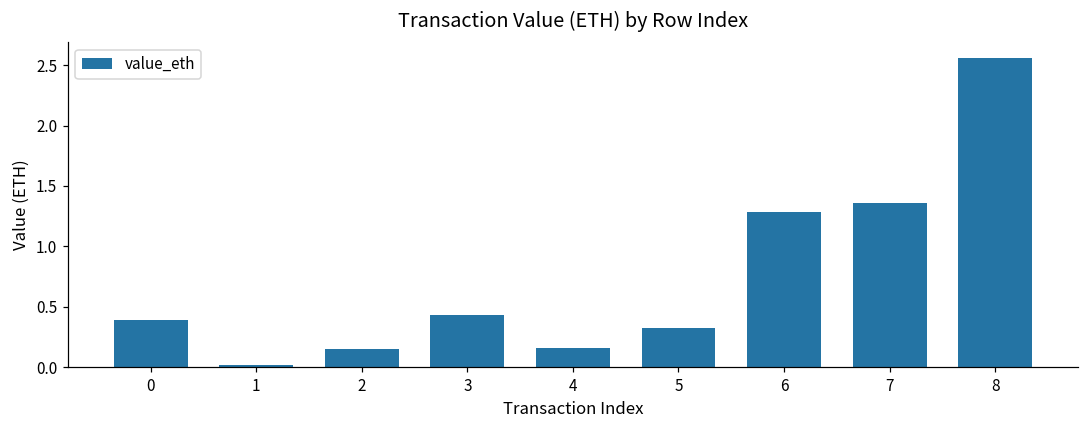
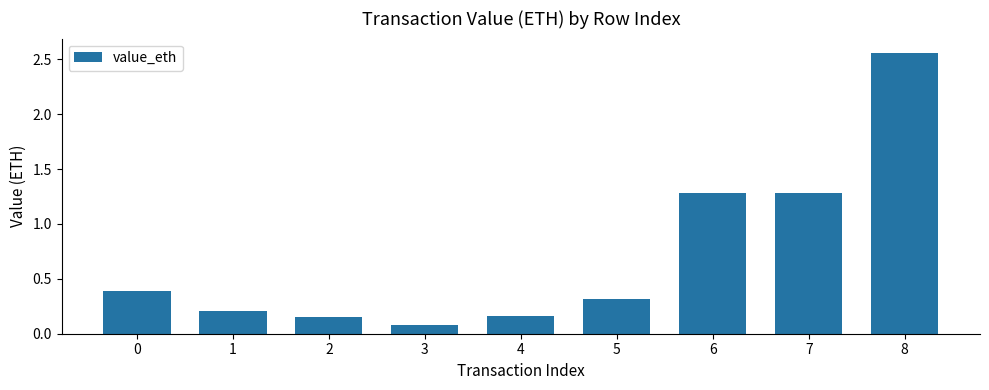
  {
    "0": 0.39,
-   "1": 0.02,
+   "1": 0.21,
    "2": 0.15,
-   "3": 0.43,
+   "3": 0.08,
    "4": 0.16,
    "5": 0.32,
    "6": 1.28,
-   "7": 1.36,
+   "7": 1.28,
    "8": 2.56
  }
